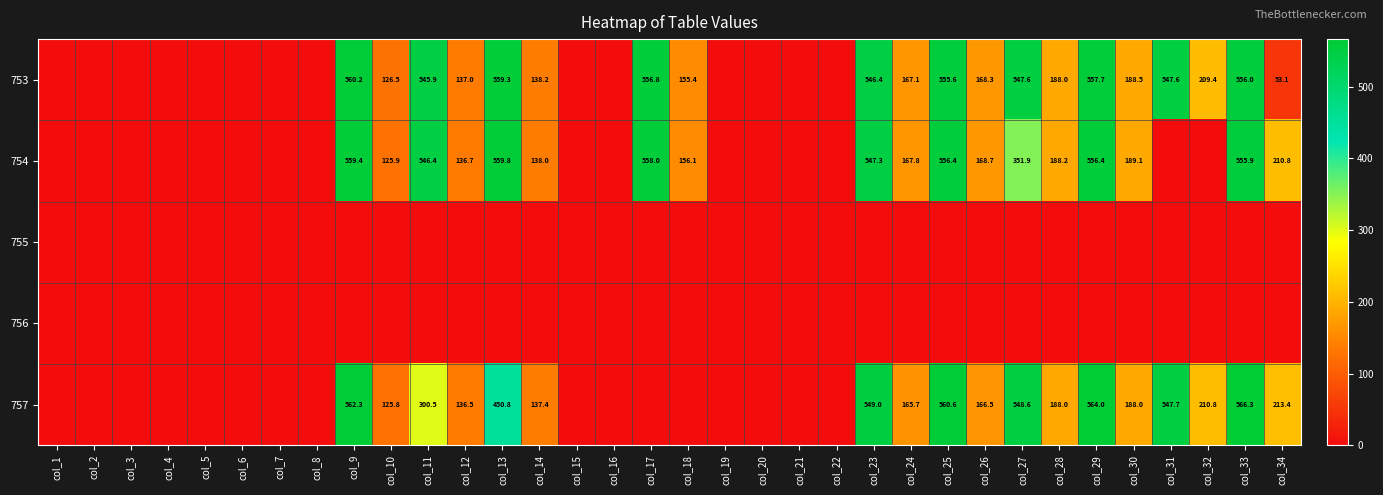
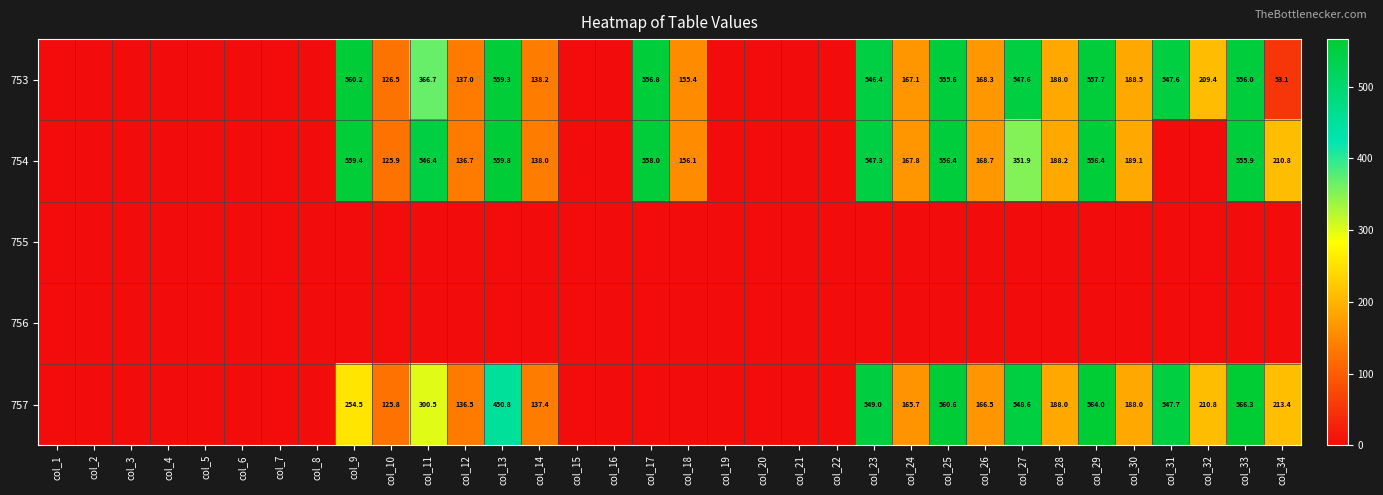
  {
    "753": {
      "col_9": 560.2,
      "col_10": 126.5,
-     "col_11": 545.9,
+     "col_11": 366.7,
      "col_12": 137.0,
      "col_13": 559.3,
      "col_14": 138.2,
      "col_17": 556.8,
      "col_18": 155.4,
      "col_23": 546.4,
      "col_24": 167.1,
      "col_25": 555.6,
      "col_26": 168.3,
      "col_27": 547.6,
      "col_28": 188.0,
      "col_29": 557.7,
      "col_30": 188.5,
      "col_31": 547.6,
      "col_32": 209.4,
      "col_33": 556.0,
      "col_34": 53.1
    },
    "754": {
      "col_9": 559.4,
      "col_10": 125.9,
      "col_11": 546.4,
      "col_12": 136.7,
      "col_13": 559.8,
      "col_14": 138.0,
      "col_17": 558.0,
      "col_18": 156.1,
      "col_23": 547.3,
      "col_24": 167.8,
      "col_25": 556.4,
      "col_26": 168.7,
      "col_27": 351.9,
      "col_28": 188.2,
      "col_29": 556.4,
      "col_30": 189.1,
      "col_33": 555.9,
      "col_34": 210.8
    },
    "757": {
-     "col_9": 562.3,
+     "col_9": 254.5,
      "col_10": 125.8,
      "col_11": 300.5,
      "col_12": 136.5,
      "col_13": 450.8,
      "col_14": 137.4,
      "col_23": 549.0,
      "col_24": 165.7,
      "col_25": 560.6,
      "col_26": 166.5,
      "col_27": 548.6,
      "col_28": 188.0,
      "col_29": 564.0,
      "col_30": 188.0,
      "col_31": 547.7,
      "col_32": 210.8,
      "col_33": 566.3,
      "col_34": 213.4
    }
  }
